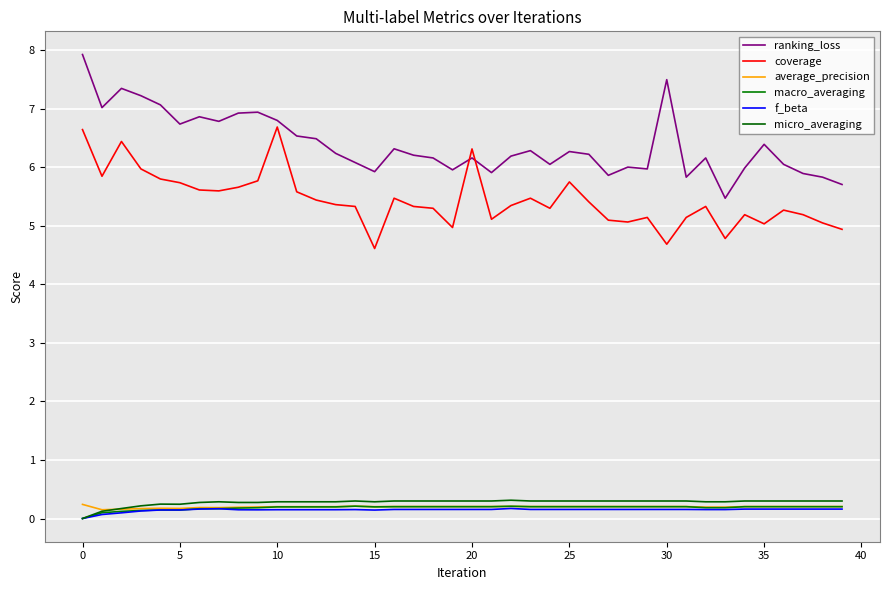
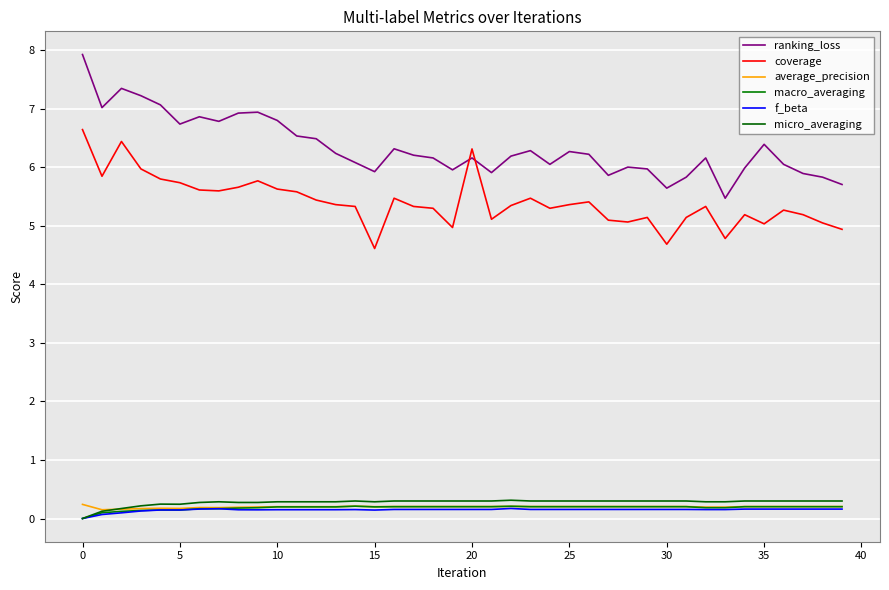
  {
    "ranking_loss": {
      "0": 7.9,
      "5": 6.7,
      "10": 6.8,
      "15": 5.9,
      "20": 6.2,
      "25": 6.3,
-     "30": 7.5,
+     "30": 5.6,
      "35": 6.4
    },
    "coverage": {
      "0": 6.6,
      "5": 5.7,
-     "10": 6.7,
+     "10": 5.6,
      "15": 4.6,
      "20": 6.3,
-     "25": 5.7,
+     "25": 5.4,
      "30": 4.7,
      "35": 5.0
    },
    "average_precision": {
      "0": 0.2
    },
    "f_beta": {
      "10": 0.2,
      "15": 0.1,
      "20": 0.2,
      "25": 0.2,
      "30": 0.2
    }
  }
